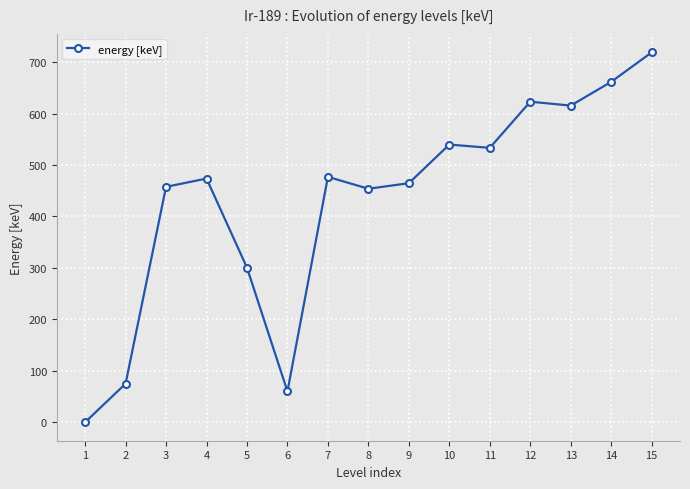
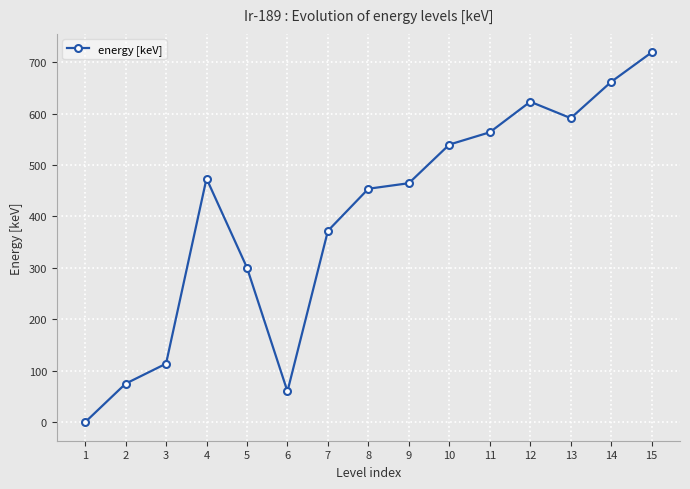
  {
    "1": 0,
    "2": 70,
-   "3": 460,
+   "3": 110,
    "4": 470,
    "5": 300,
    "6": 60,
-   "7": 480,
+   "7": 370,
    "8": 450,
    "9": 460,
    "10": 540,
-   "11": 530,
+   "11": 560,
    "12": 620,
-   "13": 620,
+   "13": 590,
    "14": 660,
    "15": 720
  }
